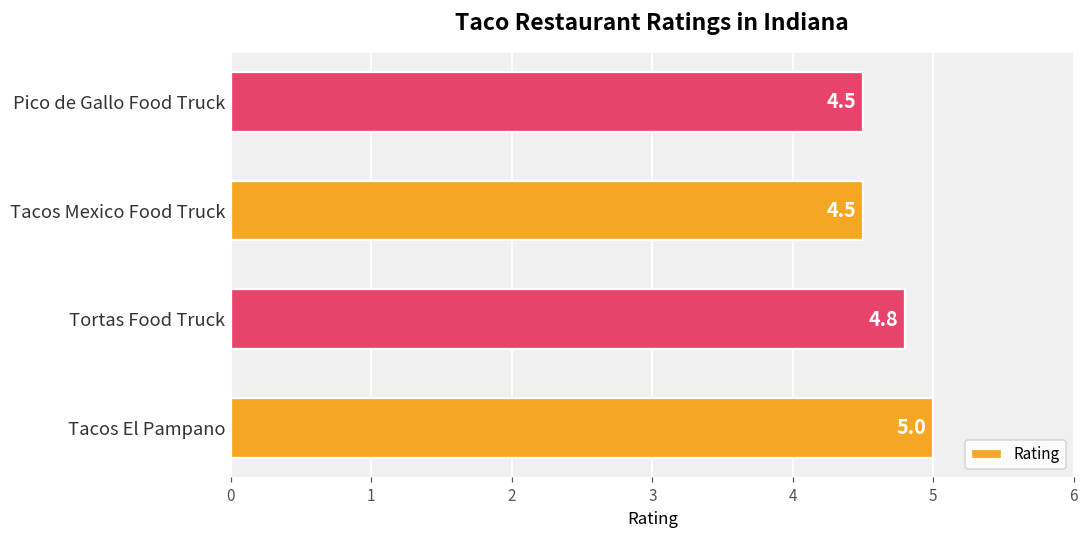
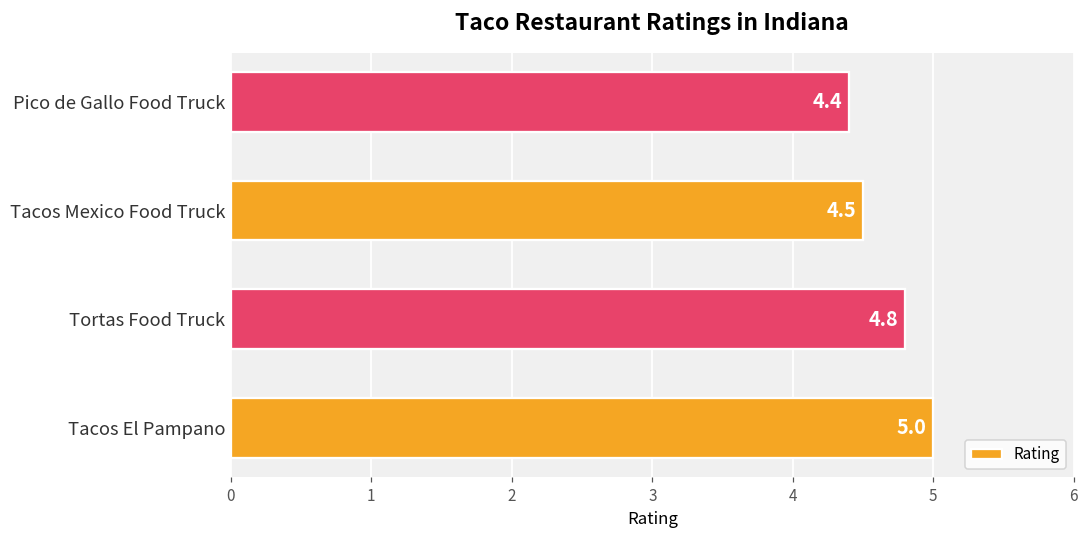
  {
-   "Pico de Gallo Food Truck": 4.5,
+   "Pico de Gallo Food Truck": 4.4,
    "Tacos Mexico Food Truck": 4.5,
    "Tortas Food Truck": 4.8,
    "Tacos El Pampano": 5.0
  }
